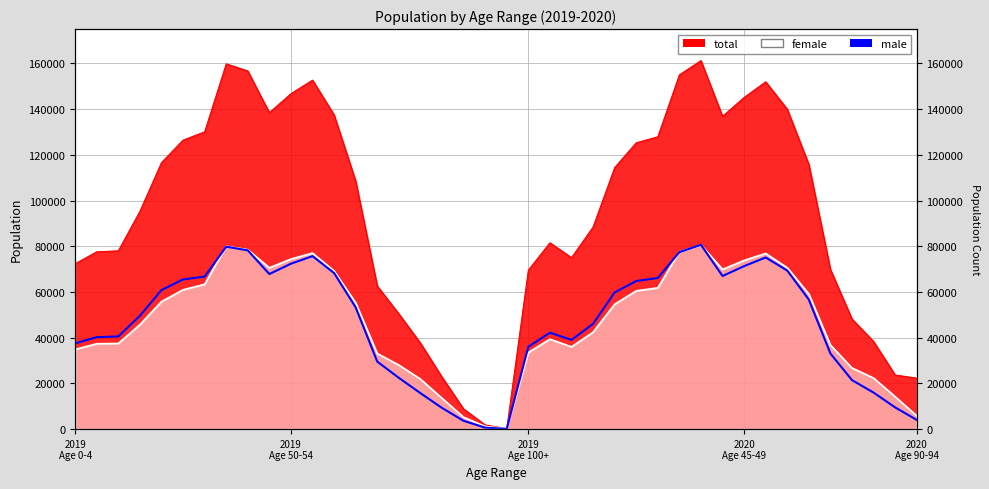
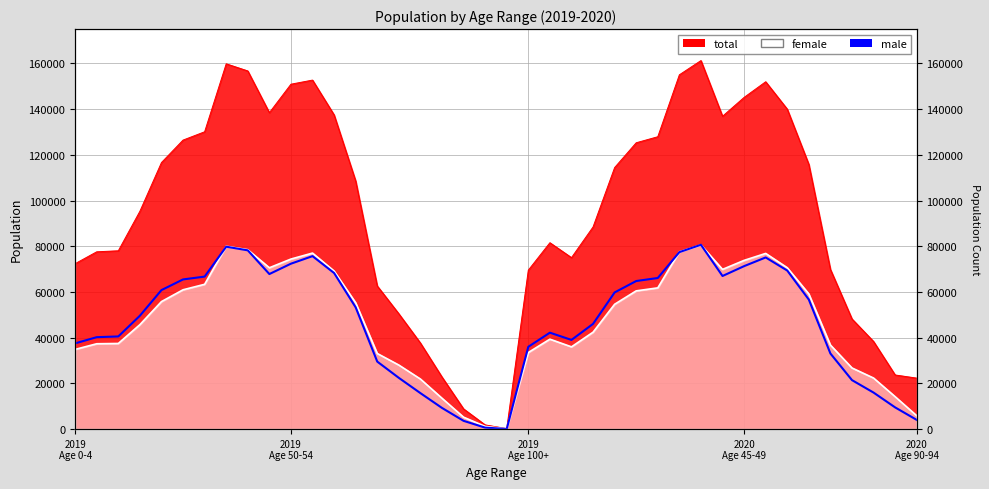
  {
    "total": {
      "2019 Age 0-4": 72000,
-     "2019 Age 50-54": 147000,
+     "2019 Age 50-54": 151000,
      "2019 Age 100+": 70000,
      "2020 Age 45-49": 145000,
      "2020 Age 90-94": 22000
    }
  }
